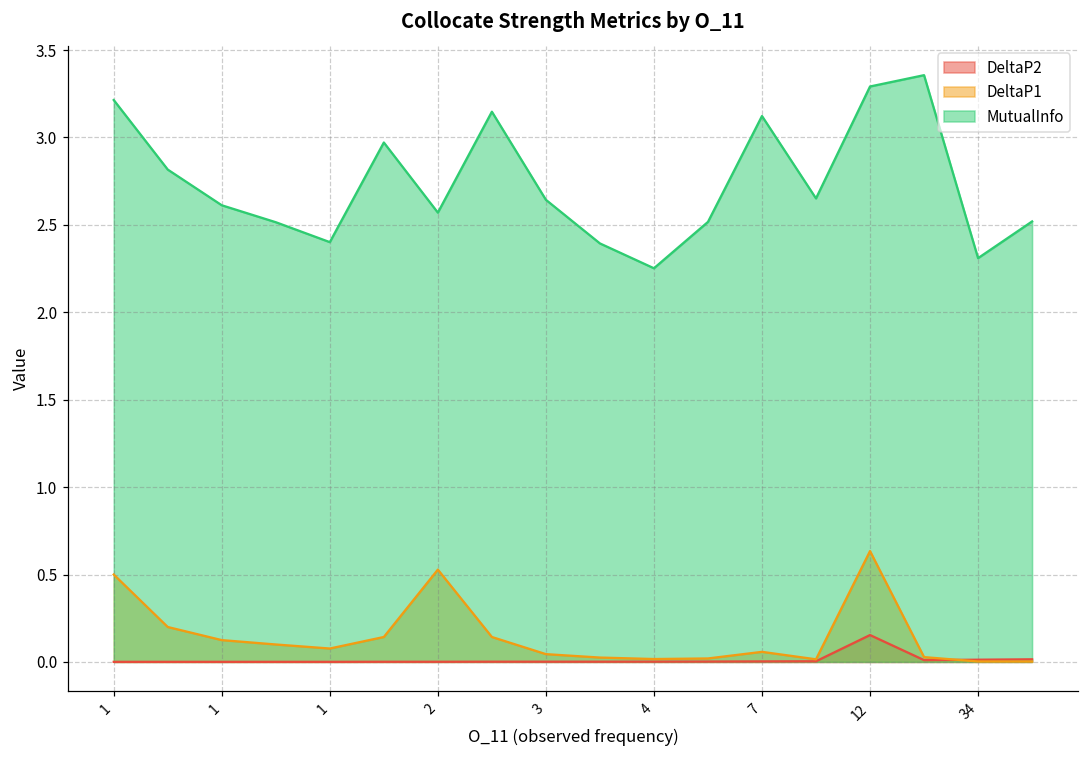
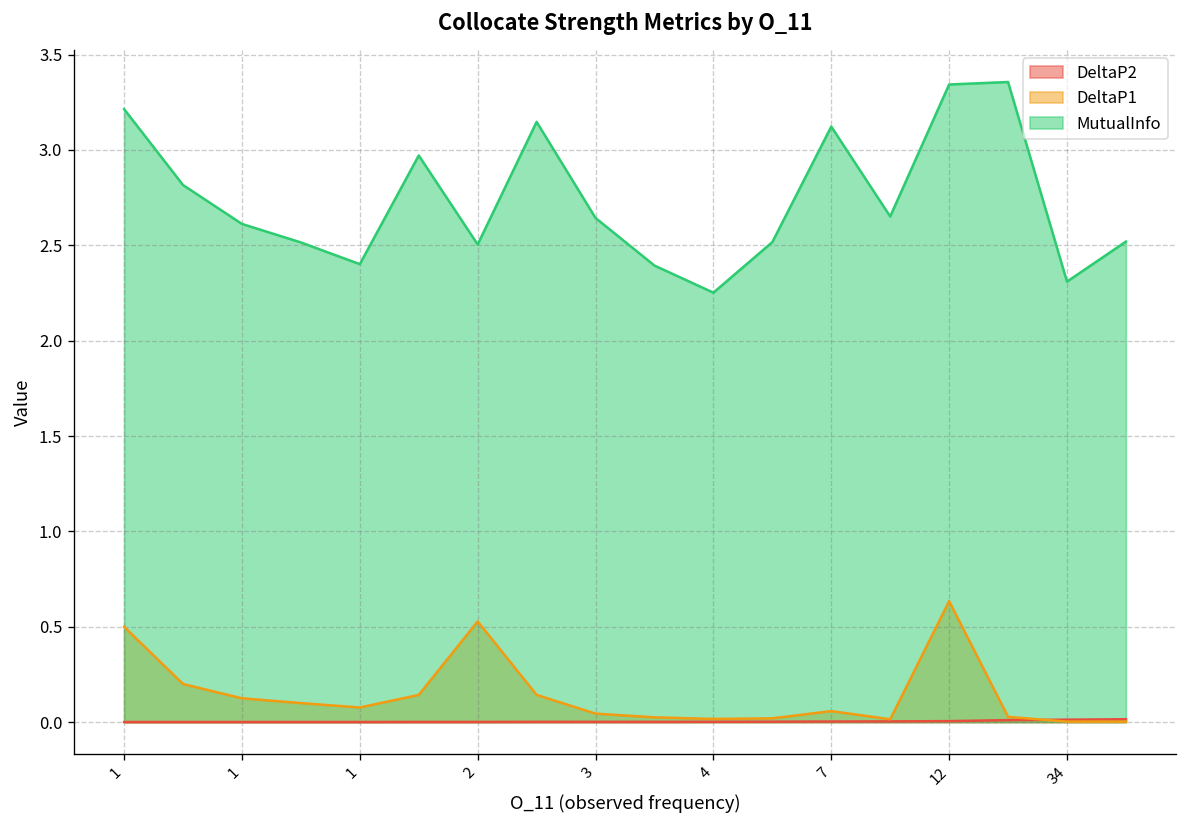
  {
    "DeltaP2": {
      "2": 0.00,
-     "12": 0.15
+     "12": 0.00
    },
    "DeltaP1": {
      "2": 0.53,
      "12": 0.63
    },
    "MutualInfo": {
-     "2": 2.57,
+     "2": 2.50,
      "4": 2.25,
-     "12": 3.29,
+     "12": 3.34,
      "34": 2.31
    }
  }
